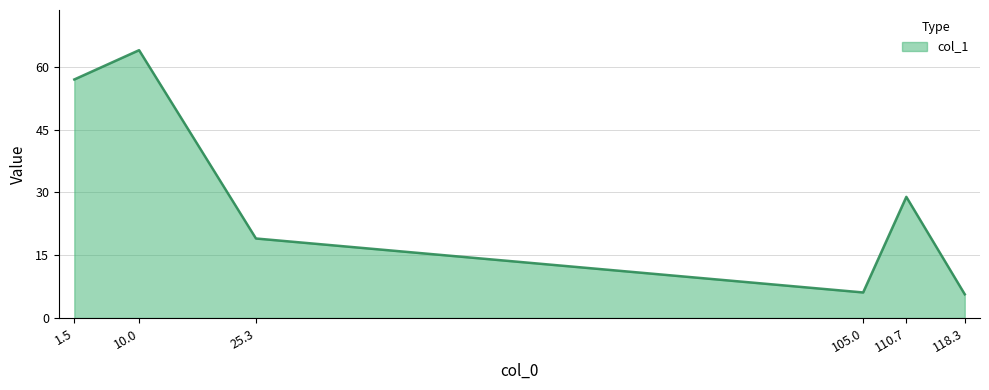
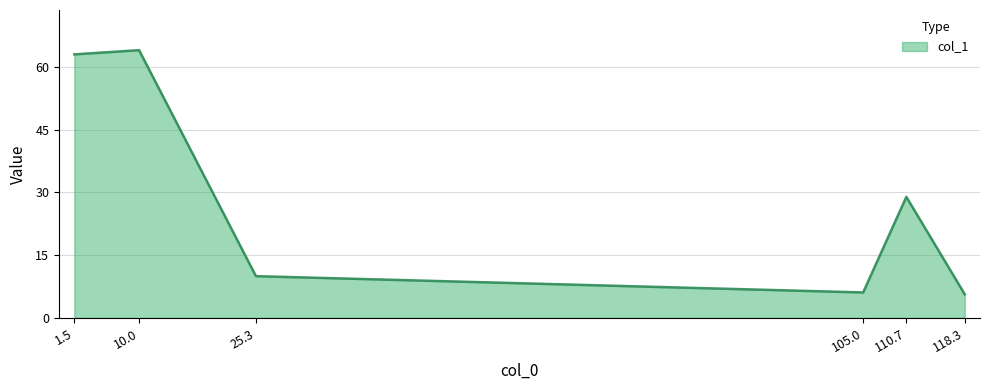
  {
-   "1.5": 57,
+   "1.5": 63,
    "10.0": 64,
-   "25.3": 19,
+   "25.3": 10,
    "105.0": 6,
    "110.7": 29,
    "118.3": 6
  }
